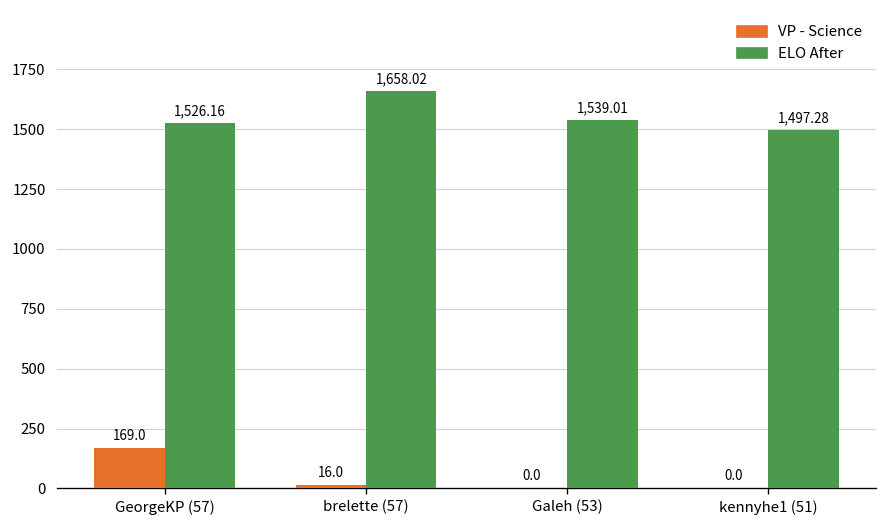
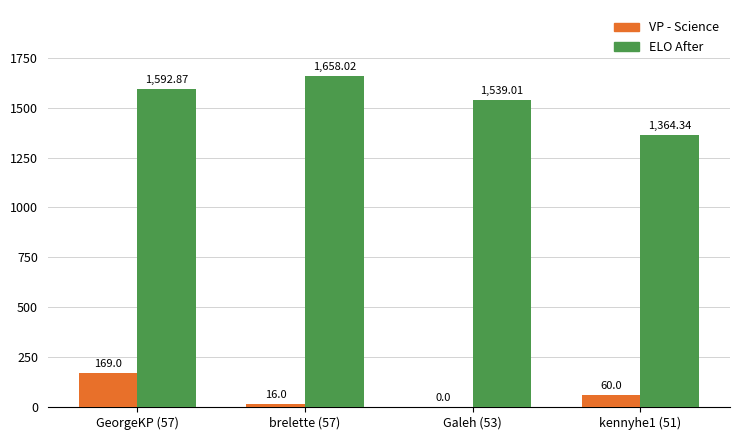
  {
    "VP - Science": {
      "GeorgeKP (57)": "169.0",
      "brelette (57)": "16.0",
      "Galeh (53)": "0.0",
-     "kennyhe1 (51)": "0.0"
+     "kennyhe1 (51)": "60.0"
    },
    "ELO After": {
-     "GeorgeKP (57)": "1,526.16",
+     "GeorgeKP (57)": "1,592.87",
      "brelette (57)": "1,658.02",
      "Galeh (53)": "1,539.01",
-     "kennyhe1 (51)": "1,497.28"
+     "kennyhe1 (51)": "1,364.34"
    }
  }
